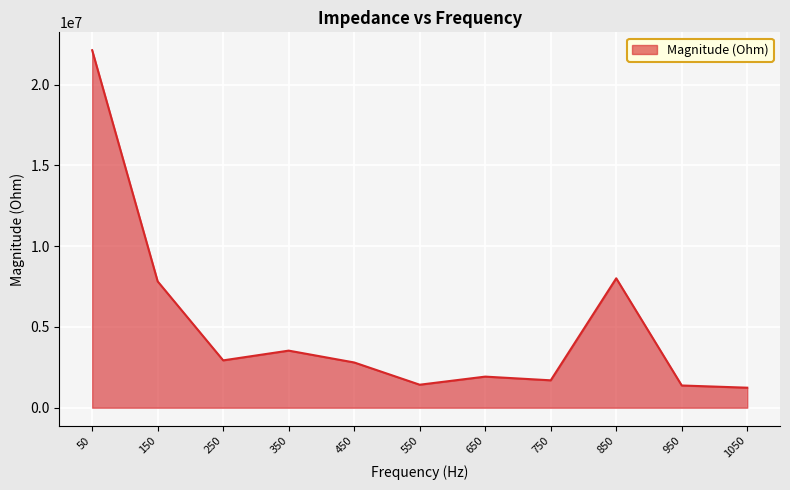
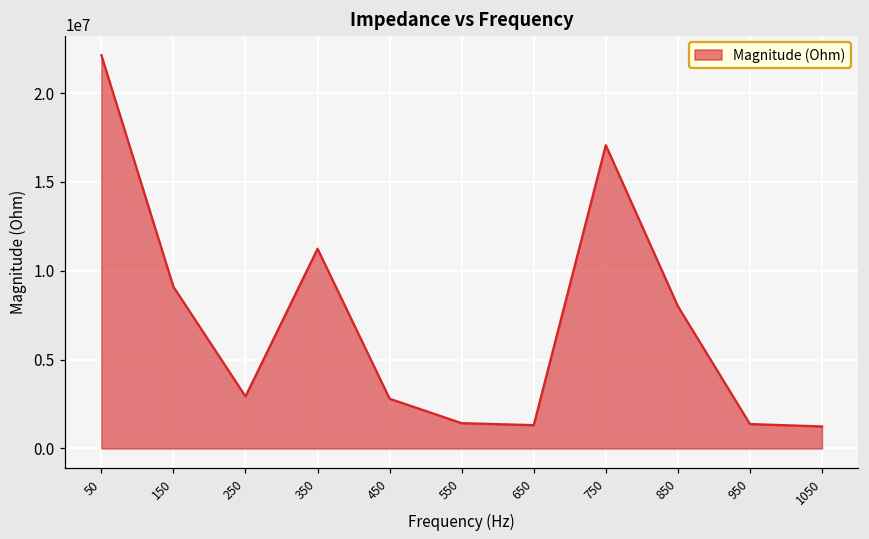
  {
    "50": 22100000,
-   "150": 7800000,
+   "150": 9100000,
    "250": 2900000,
-   "350": 3500000,
+   "350": 11200000,
    "450": 2800000,
    "550": 1400000,
-   "650": 1900000,
-   "750": 1700000,
+   "650": 1300000,
+   "750": 17100000,
    "850": 8000000,
    "950": 1400000,
    "1050": 1200000
  }
